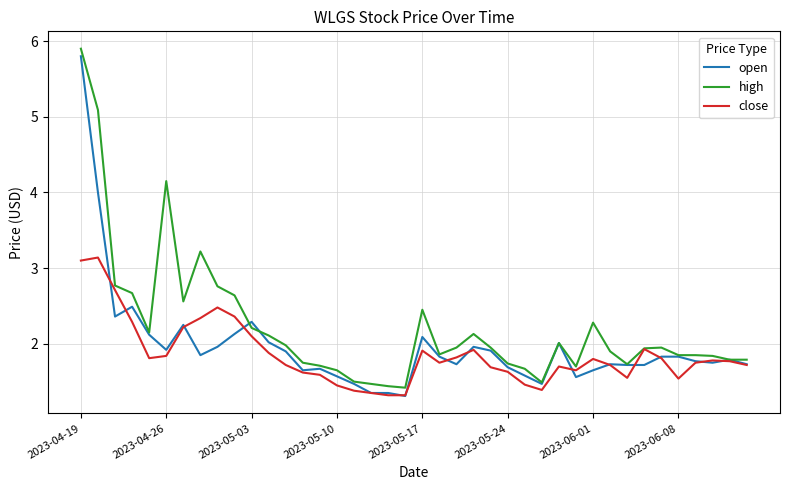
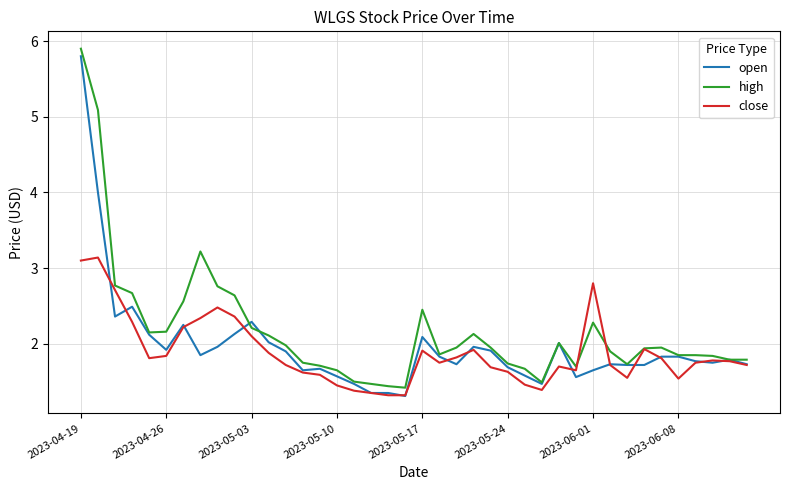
  {
    "open": {
      "2023-04-19": 5.8,
      "2023-04-26": 1.9,
      "2023-05-03": 2.3,
      "2023-05-10": 1.6,
      "2023-05-17": 2.1,
      "2023-05-24": 1.7,
      "2023-06-01": 1.7
    },
    "high": {
      "2023-04-19": 5.9,
-     "2023-04-26": 4.2,
+     "2023-04-26": 2.2,
      "2023-05-03": 2.2,
      "2023-05-10": 1.7,
      "2023-05-17": 2.5,
      "2023-05-24": 1.7,
      "2023-06-01": 2.3
    },
    "close": {
      "2023-04-19": 3.1,
      "2023-04-26": 1.8,
      "2023-05-03": 2.1,
      "2023-05-10": 1.5,
      "2023-05-17": 1.9,
      "2023-05-24": 1.6,
-     "2023-06-01": 1.8,
+     "2023-06-01": 2.8,
      "2023-06-08": 1.5
    }
  }
